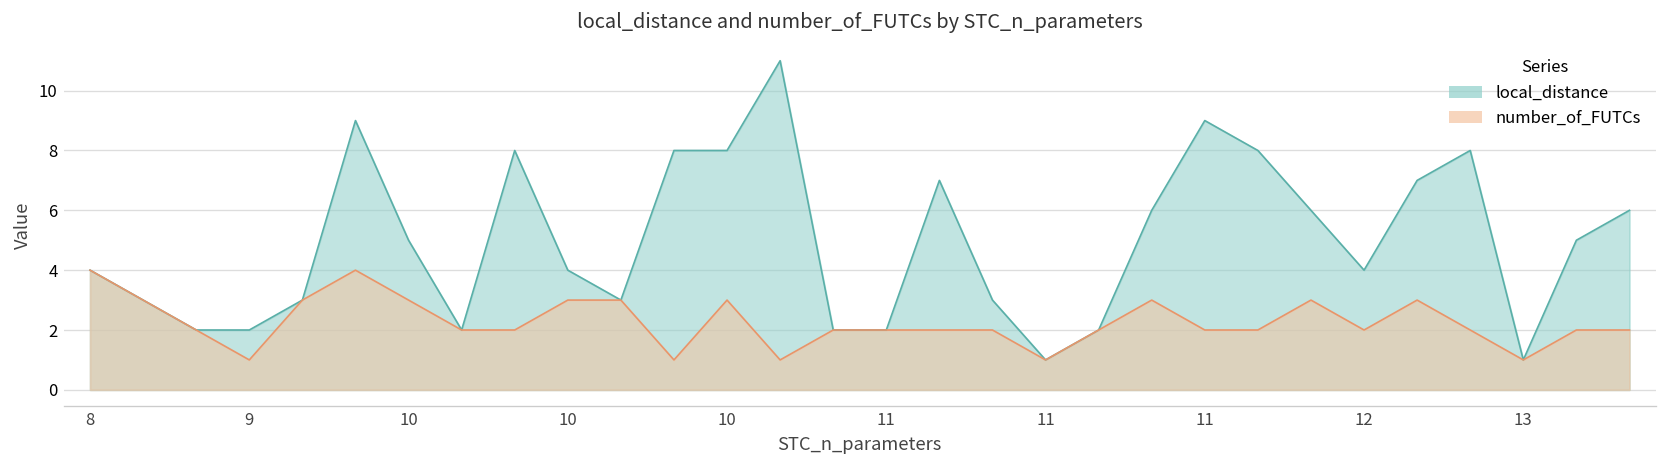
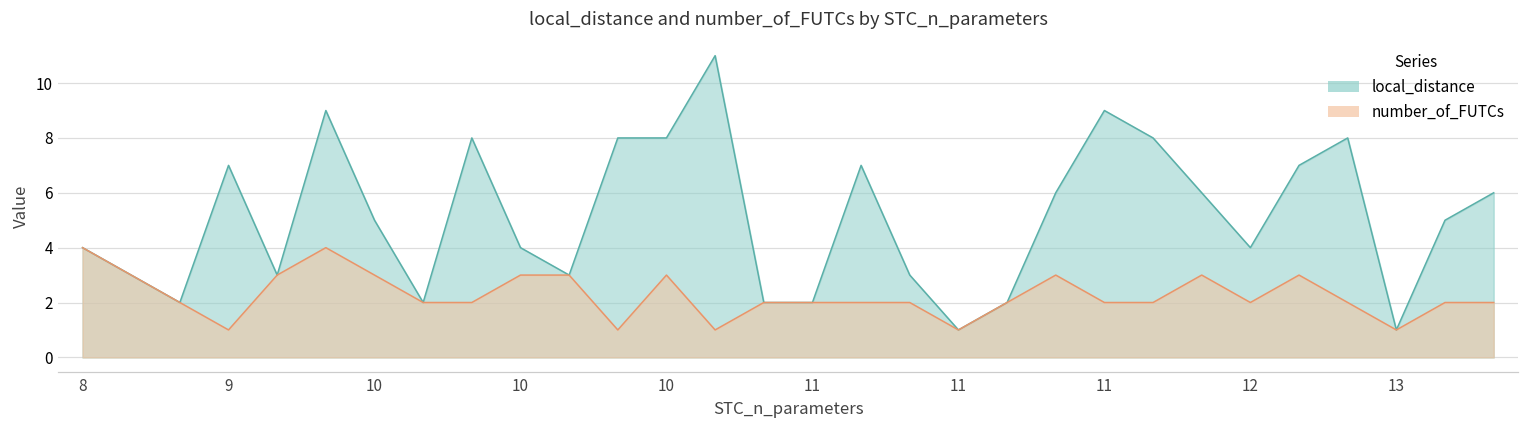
  {
    "local_distance": {
-     "9": 2,
+     "9": 7,
      "12": 4
    },
    "number_of_FUTCs": {
      "9": 1,
      "12": 2
    }
  }
